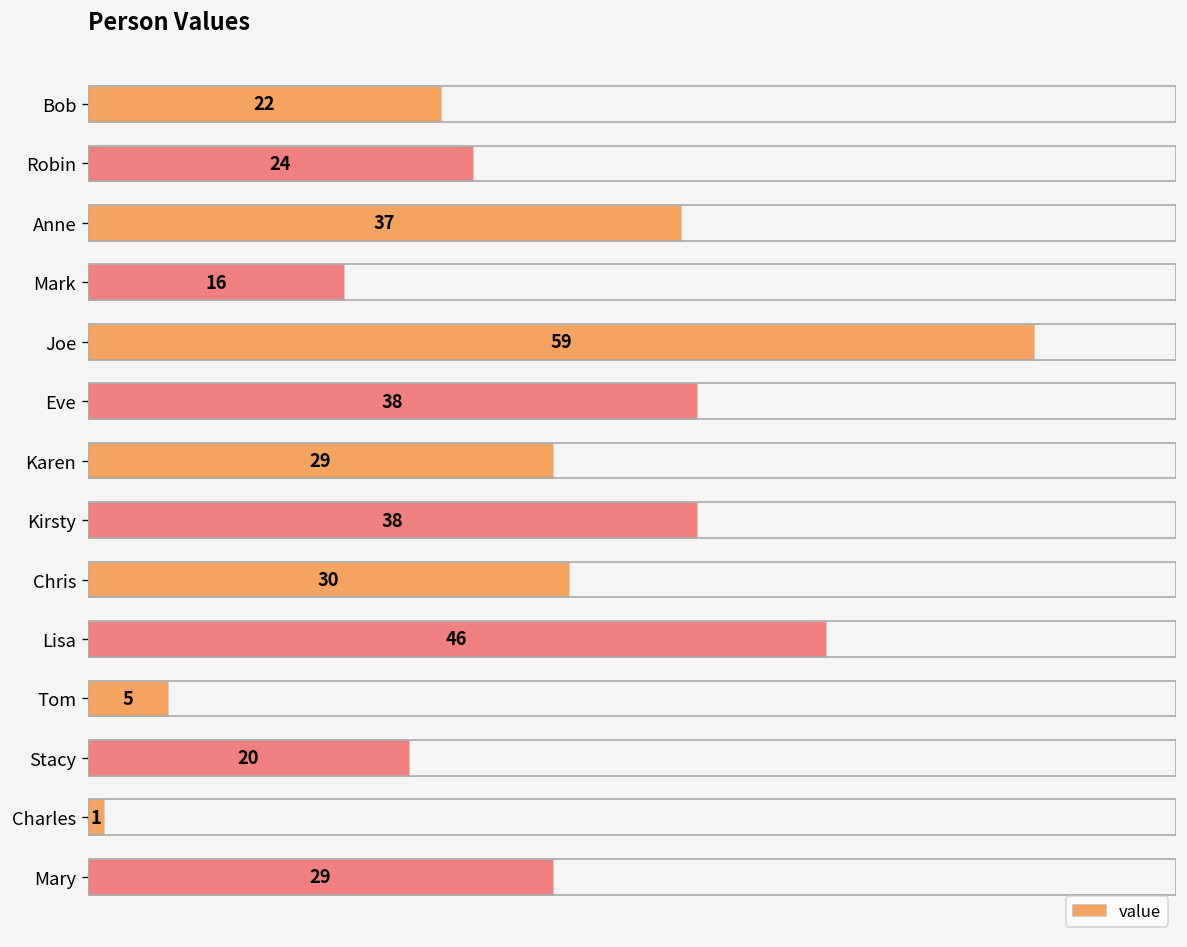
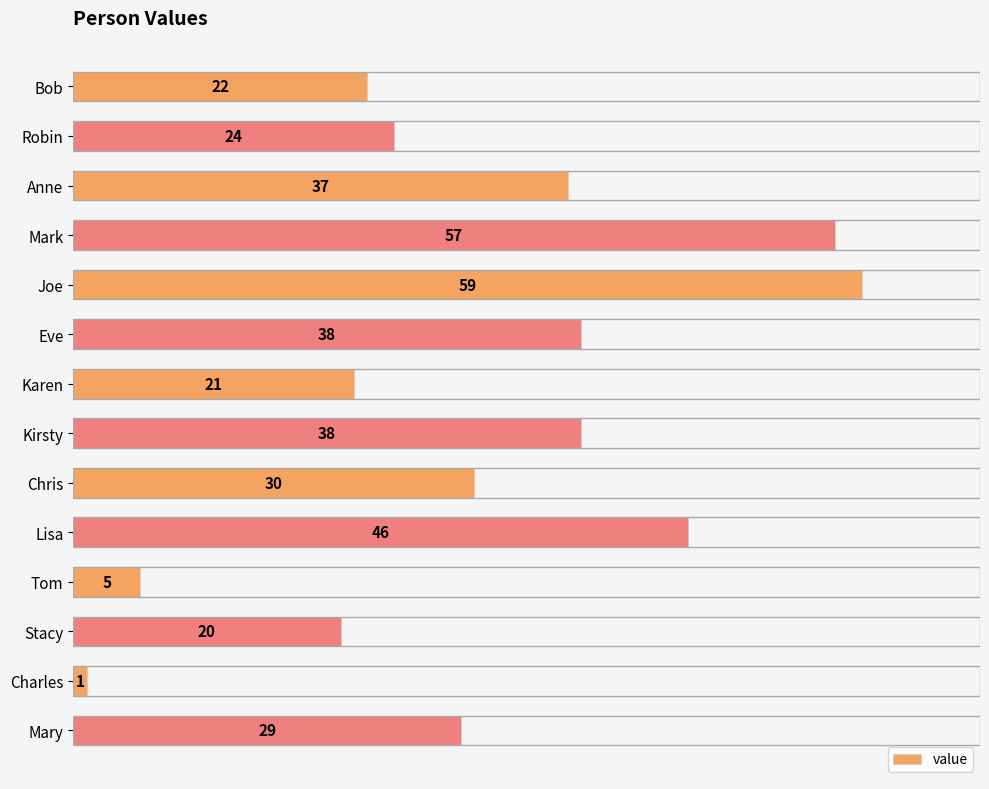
  {
    "Bob": 22,
    "Robin": 24,
    "Anne": 37,
-   "Mark": 16,
+   "Mark": 57,
    "Joe": 59,
    "Eve": 38,
-   "Karen": 29,
+   "Karen": 21,
    "Kirsty": 38,
    "Chris": 30,
    "Lisa": 46,
    "Tom": 5,
    "Stacy": 20,
    "Charles": 1,
    "Mary": 29
  }
